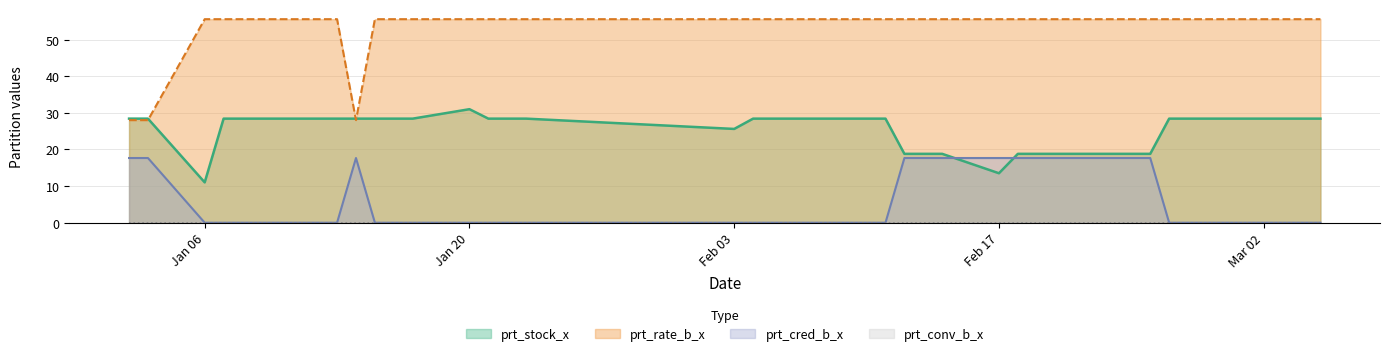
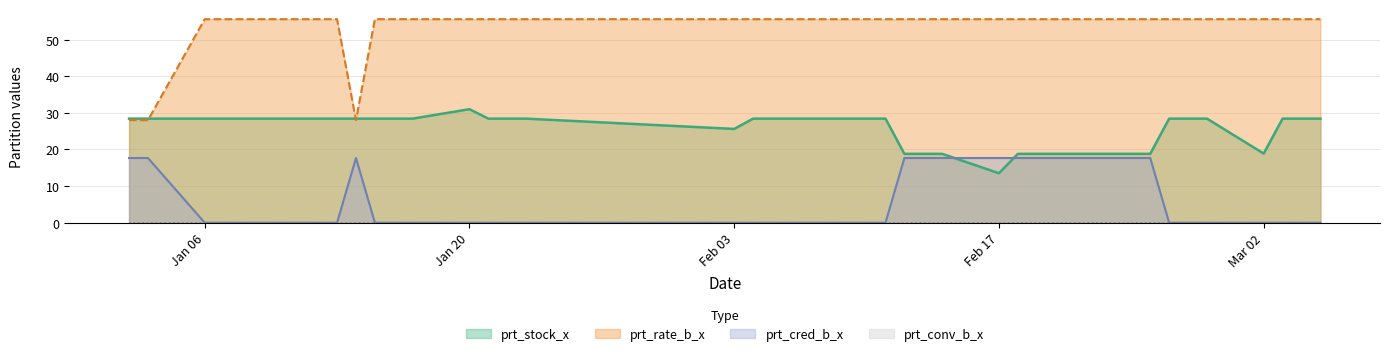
  {
    "prt_stock_x": {
-     "Jan 06": 11,
+     "Jan 06": 28,
      "Jan 20": 31,
      "Feb 03": 26,
      "Feb 17": 14,
-     "Mar 02": 28
+     "Mar 02": 19
    },
    "prt_rate_b_x": {
      "Jan 06": 56,
      "Jan 20": 56,
      "Feb 03": 56,
      "Feb 17": 56,
      "Mar 02": 56
    }
  }
